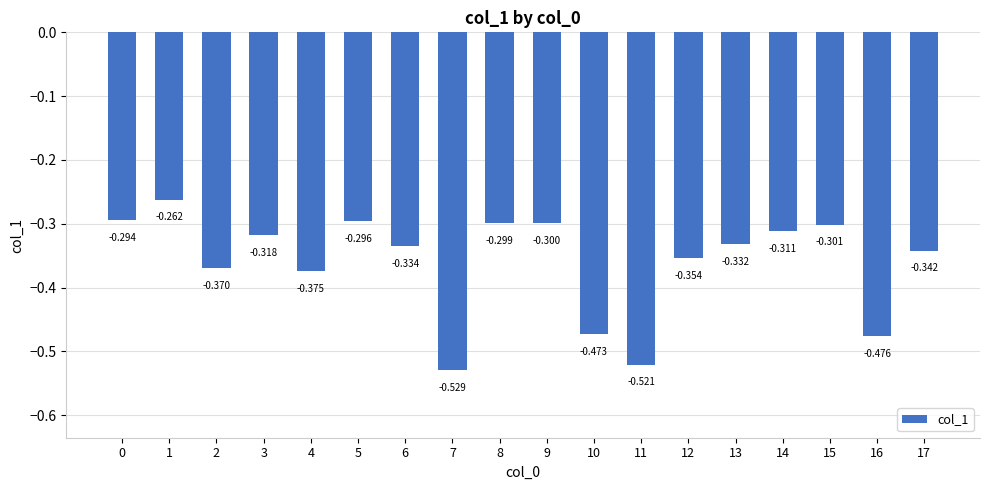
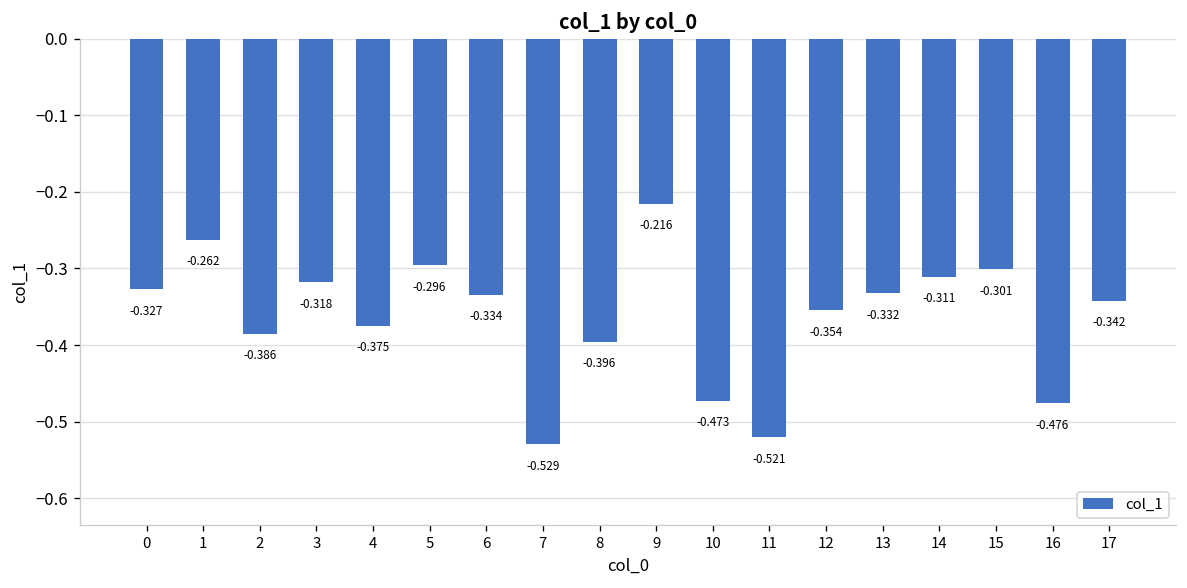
  {
-   "0": -0.294,
+   "0": -0.327,
    "1": -0.262,
-   "2": -0.370,
+   "2": -0.386,
    "3": -0.318,
    "4": -0.375,
    "5": -0.296,
    "6": -0.334,
    "7": -0.529,
-   "8": -0.299,
-   "9": -0.300,
+   "8": -0.396,
+   "9": -0.216,
    "10": -0.473,
    "11": -0.521,
    "12": -0.354,
    "13": -0.332,
    "14": -0.311,
    "15": -0.301,
    "16": -0.476,
    "17": -0.342
  }
